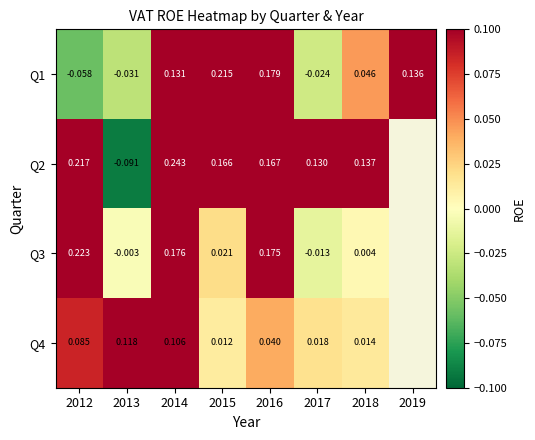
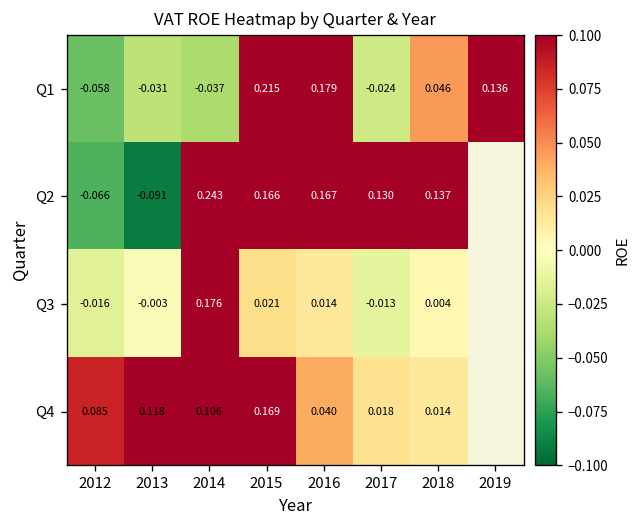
  {
    "Q1": {
      "2012": -0.058,
      "2013": -0.031,
-     "2014": 0.131,
+     "2014": -0.037,
      "2015": 0.215,
      "2016": 0.179,
      "2017": -0.024,
      "2018": 0.046,
      "2019": 0.136
    },
    "Q2": {
-     "2012": 0.217,
+     "2012": -0.066,
      "2013": -0.091,
      "2014": 0.243,
      "2015": 0.166,
      "2016": 0.167,
      "2017": 0.130,
      "2018": 0.137
    },
    "Q3": {
-     "2012": 0.223,
+     "2012": -0.016,
      "2013": -0.003,
      "2014": 0.176,
      "2015": 0.021,
-     "2016": 0.175,
+     "2016": 0.014,
      "2017": -0.013,
      "2018": 0.004
    },
    "Q4": {
      "2012": 0.085,
      "2013": 0.118,
      "2014": 0.106,
-     "2015": 0.012,
+     "2015": 0.169,
      "2016": 0.040,
      "2017": 0.018,
      "2018": 0.014
    }
  }
